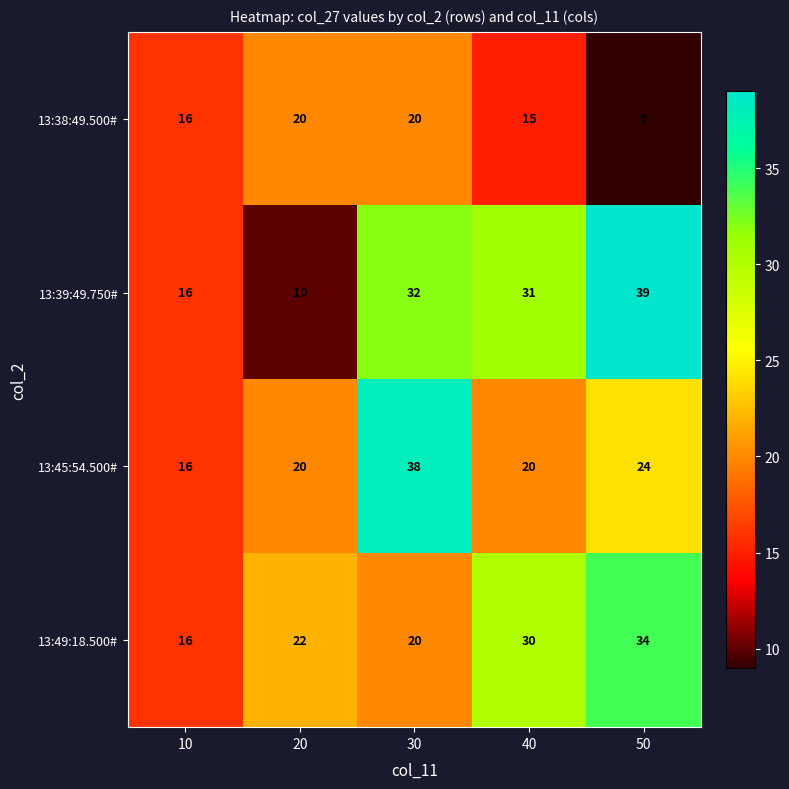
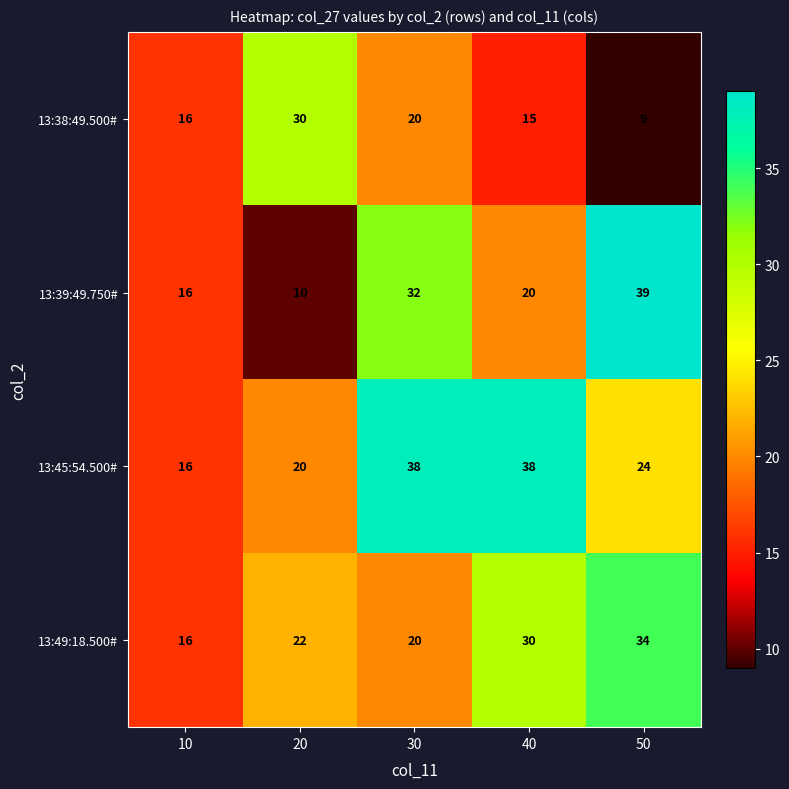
  {
    "13:38:49.500#": {
      "10": 16,
-     "20": 20,
+     "20": 30,
      "30": 20,
      "40": 15,
      "50": 9
    },
    "13:39:49.750#": {
      "10": 16,
      "20": 10,
      "30": 32,
-     "40": 31,
+     "40": 20,
      "50": 39
    },
    "13:45:54.500#": {
      "10": 16,
      "20": 20,
      "30": 38,
-     "40": 20,
+     "40": 38,
      "50": 24
    },
    "13:49:18.500#": {
      "10": 16,
      "20": 22,
      "30": 20,
      "40": 30,
      "50": 34
    }
  }
